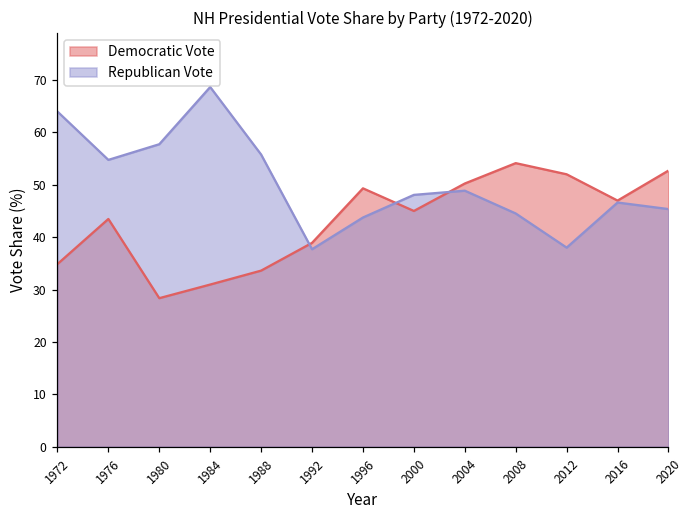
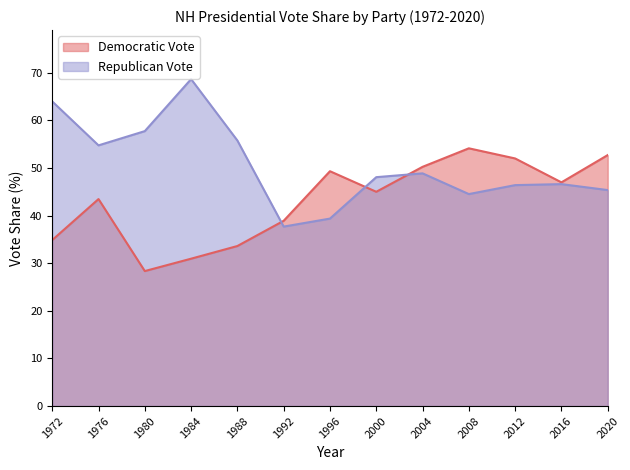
  {
    "Democratic Vote": {
      "1972": 35,
      "1976": 43,
      "1980": 28,
      "1984": 31,
      "1988": 34,
      "1992": 39,
      "1996": 49,
      "2000": 45,
      "2004": 50,
      "2008": 54,
      "2012": 52,
      "2020": 53
    },
    "Republican Vote": {
      "1972": 64,
      "1976": 55,
      "1980": 58,
      "1984": 69,
      "1988": 56,
      "1992": 38,
-     "1996": 44,
+     "1996": 39,
      "2000": 48,
      "2004": 49,
      "2008": 45,
-     "2012": 38,
+     "2012": 46,
      "2020": 45
    }
  }
